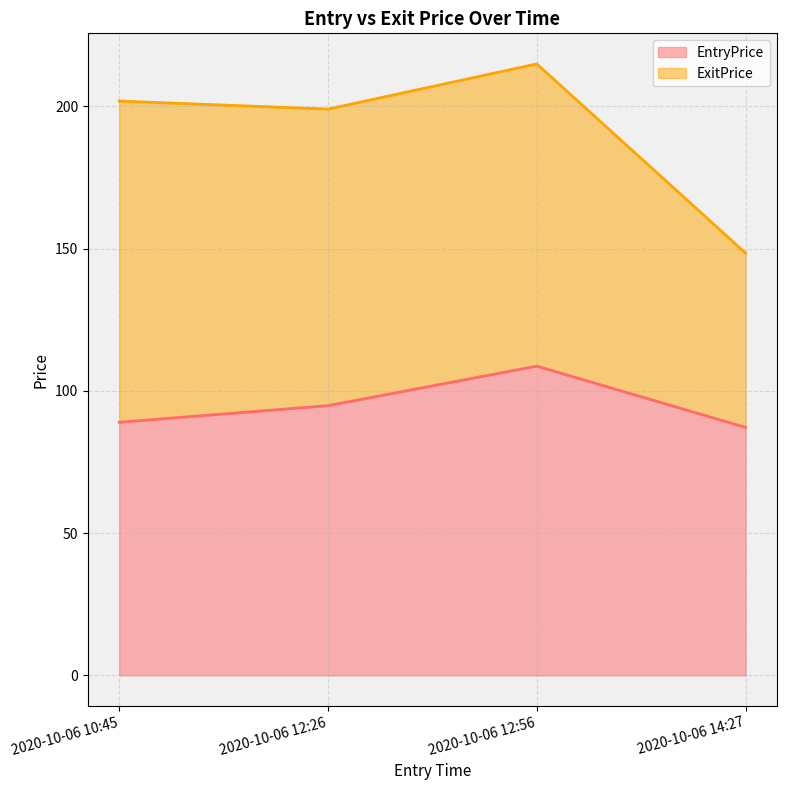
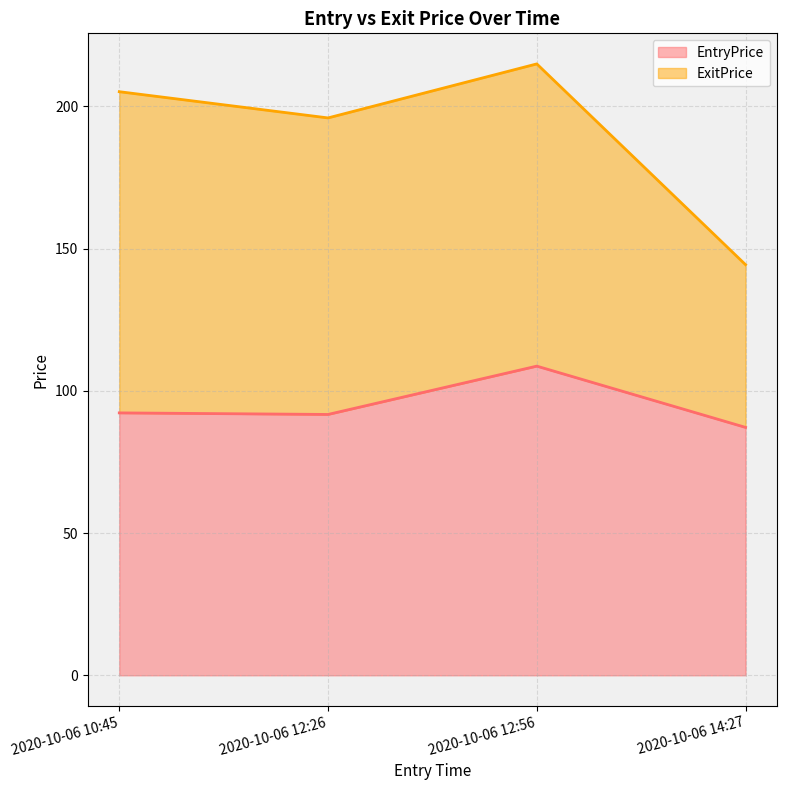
  {
    "EntryPrice": {
-     "2020-10-06 10:45": 89,
-     "2020-10-06 12:26": 95,
+     "2020-10-06 10:45": 92,
+     "2020-10-06 12:26": 92,
      "2020-10-06 12:56": 109,
      "2020-10-06 14:27": 87
    },
    "ExitPrice": {
      "2020-10-06 10:45": 113,
      "2020-10-06 12:26": 104,
      "2020-10-06 12:56": 106,
-     "2020-10-06 14:27": 61
+     "2020-10-06 14:27": 57
    }
  }
